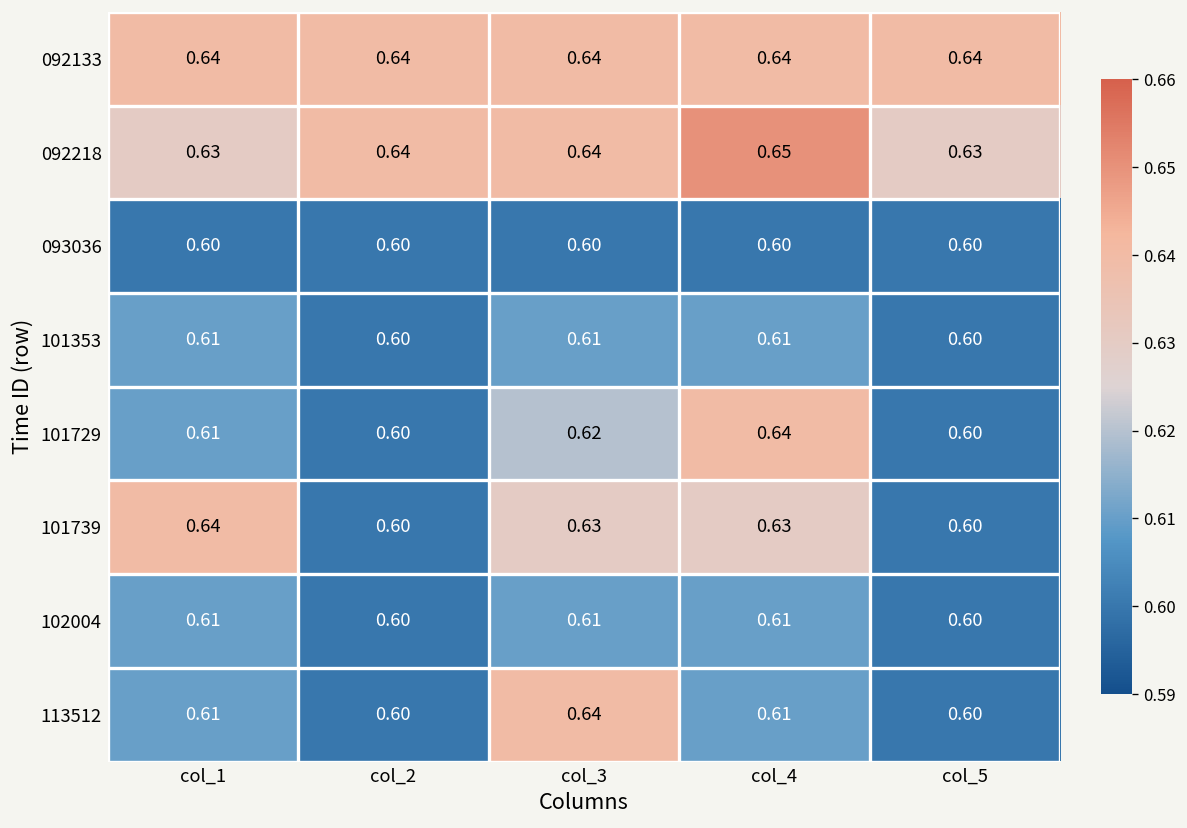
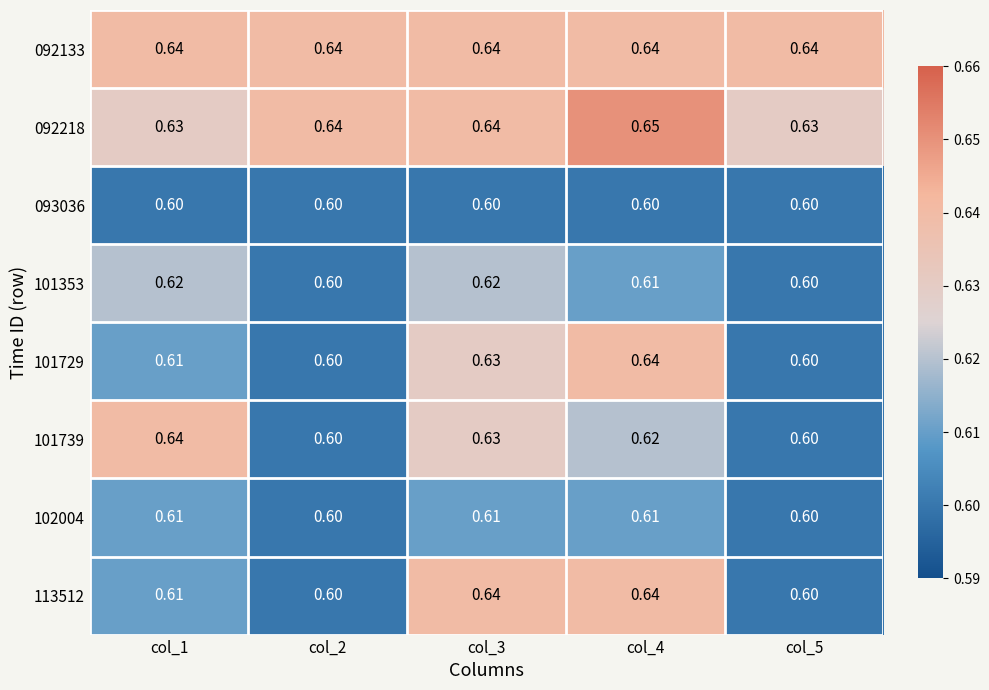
  {
    "092133": {
      "col_1": 0.64,
      "col_2": 0.64,
      "col_3": 0.64,
      "col_4": 0.64,
      "col_5": 0.64
    },
    "092218": {
      "col_1": 0.63,
      "col_2": 0.64,
      "col_3": 0.64,
      "col_4": 0.65,
      "col_5": 0.63
    },
    "093036": {
      "col_1": 0.60,
      "col_2": 0.60,
      "col_3": 0.60,
      "col_4": 0.60,
      "col_5": 0.60
    },
    "101353": {
-     "col_1": 0.61,
+     "col_1": 0.62,
      "col_2": 0.60,
-     "col_3": 0.61,
+     "col_3": 0.62,
      "col_4": 0.61,
      "col_5": 0.60
    },
    "101729": {
      "col_1": 0.61,
      "col_2": 0.60,
-     "col_3": 0.62,
+     "col_3": 0.63,
      "col_4": 0.64,
      "col_5": 0.60
    },
    "101739": {
      "col_1": 0.64,
      "col_2": 0.60,
      "col_3": 0.63,
-     "col_4": 0.63,
+     "col_4": 0.62,
      "col_5": 0.60
    },
    "102004": {
      "col_1": 0.61,
      "col_2": 0.60,
      "col_3": 0.61,
      "col_4": 0.61,
      "col_5": 0.60
    },
    "113512": {
      "col_1": 0.61,
      "col_2": 0.60,
      "col_3": 0.64,
-     "col_4": 0.61,
+     "col_4": 0.64,
      "col_5": 0.60
    }
  }
